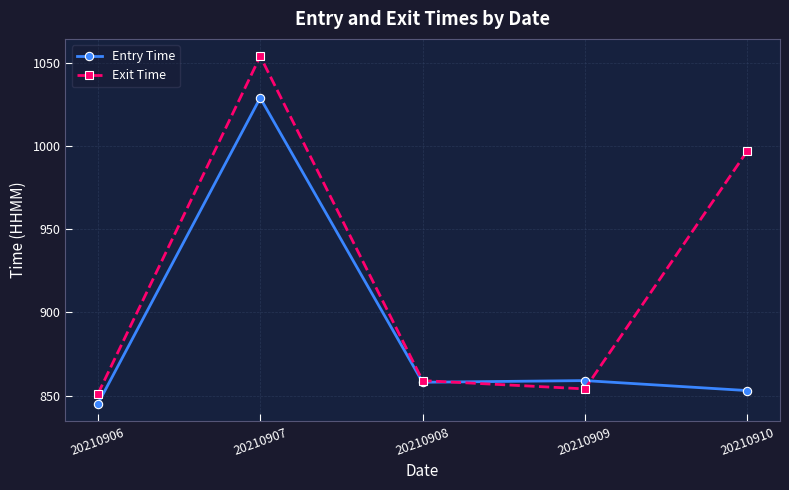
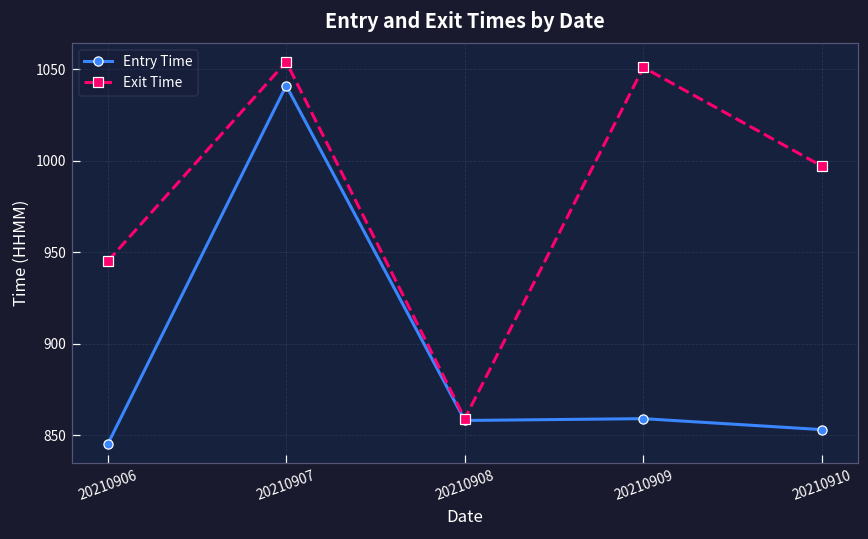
  {
    "Entry Time": {
      "20210906": 845,
-     "20210907": 1029,
+     "20210907": 1041,
      "20210909": 859,
      "20210910": 853
    },
    "Exit Time": {
-     "20210906": 851,
+     "20210906": 945,
      "20210907": 1054,
-     "20210909": 854,
+     "20210909": 1051,
      "20210910": 997
    }
  }
